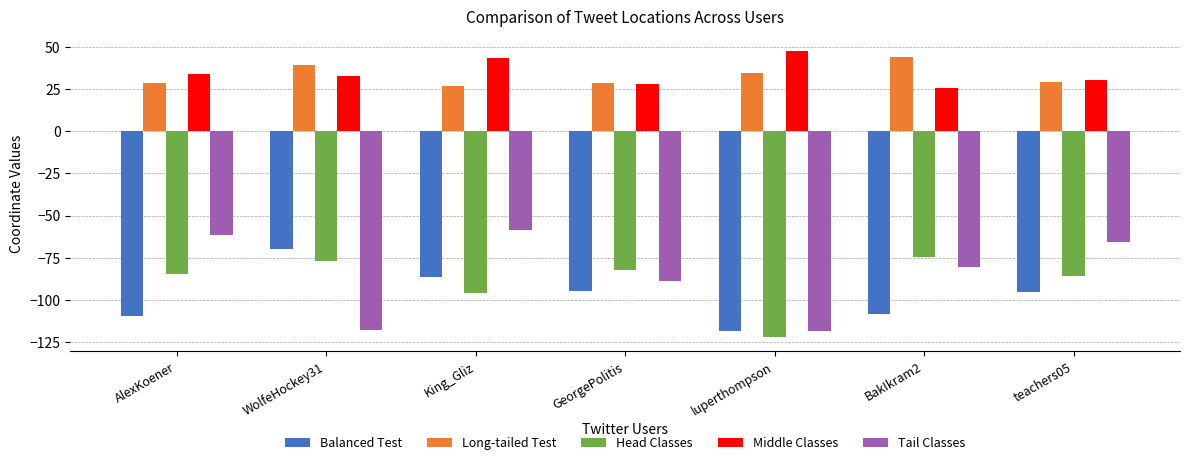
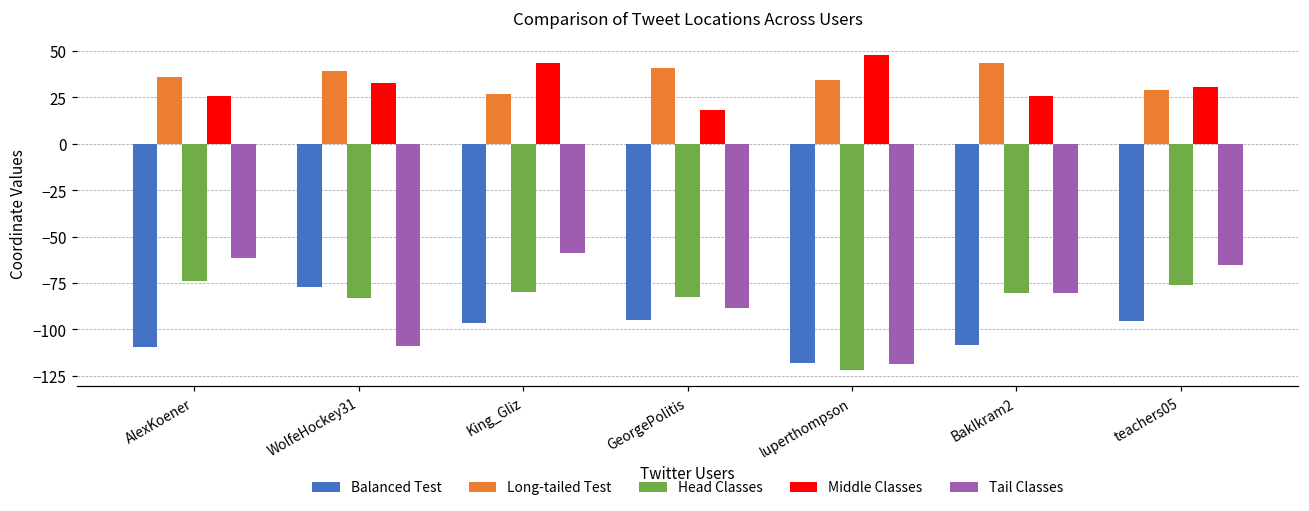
  {
    "Balanced Test": {
      "AlexKoener": -109,
-     "WolfeHockey31": -70,
-     "King_Gliz": -86,
+     "WolfeHockey31": -77,
+     "King_Gliz": -97,
      "GeorgePolitis": -95,
      "luperthompson": -118,
      "BakIkram2": -108,
      "teachers05": -95
    },
    "Long-tailed Test": {
-     "AlexKoener": 28,
+     "AlexKoener": 36,
      "WolfeHockey31": 39,
      "King_Gliz": 27,
-     "GeorgePolitis": 29,
+     "GeorgePolitis": 41,
      "luperthompson": 34,
      "BakIkram2": 44,
      "teachers05": 29
    },
    "Head Classes": {
-     "AlexKoener": -84,
-     "WolfeHockey31": -77,
-     "King_Gliz": -96,
+     "AlexKoener": -74,
+     "WolfeHockey31": -83,
+     "King_Gliz": -80,
      "GeorgePolitis": -82,
      "luperthompson": -122,
-     "BakIkram2": -75,
-     "teachers05": -86
+     "BakIkram2": -80,
+     "teachers05": -76
    },
    "Middle Classes": {
-     "AlexKoener": 34,
+     "AlexKoener": 25,
      "WolfeHockey31": 33,
      "King_Gliz": 43,
-     "GeorgePolitis": 28,
+     "GeorgePolitis": 18,
      "luperthompson": 48,
      "BakIkram2": 26,
      "teachers05": 30
    },
    "Tail Classes": {
      "AlexKoener": -61,
-     "WolfeHockey31": -118,
+     "WolfeHockey31": -109,
      "King_Gliz": -59,
      "GeorgePolitis": -89,
      "luperthompson": -118,
      "BakIkram2": -80,
      "teachers05": -65
    }
  }
